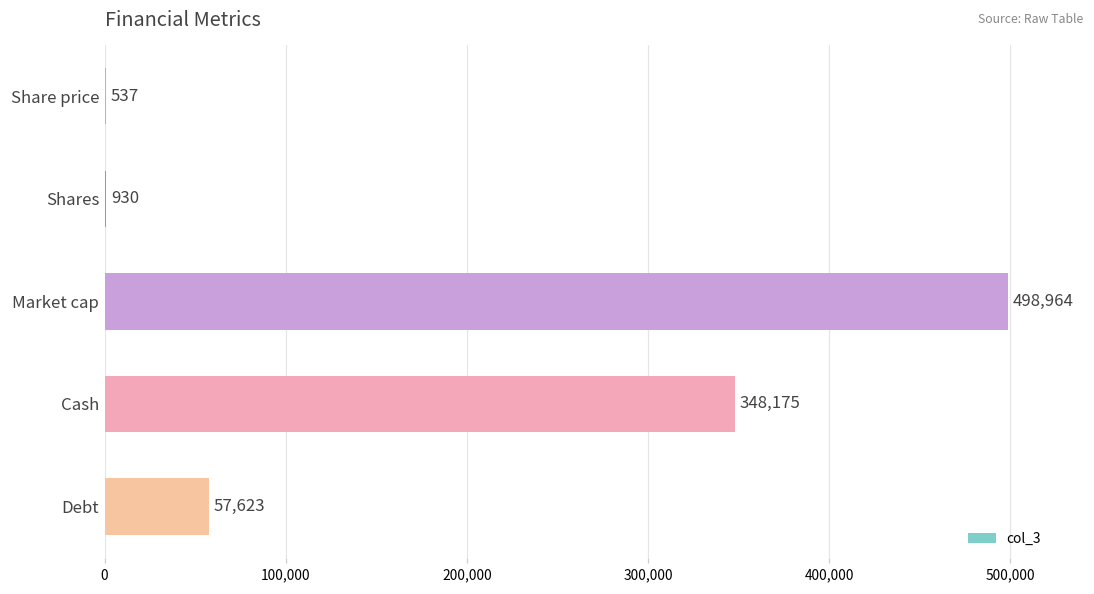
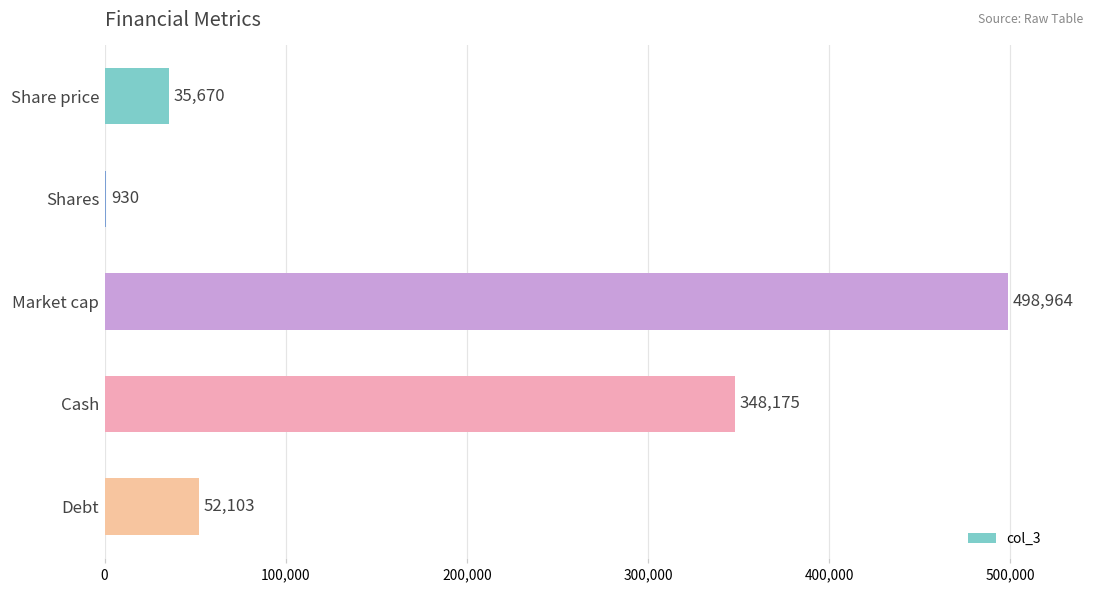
  {
-   "Share price": "537",
+   "Share price": "35,670",
    "Shares": "930",
    "Market cap": "498,964",
    "Cash": "348,175",
-   "Debt": "57,623"
+   "Debt": "52,103"
  }
